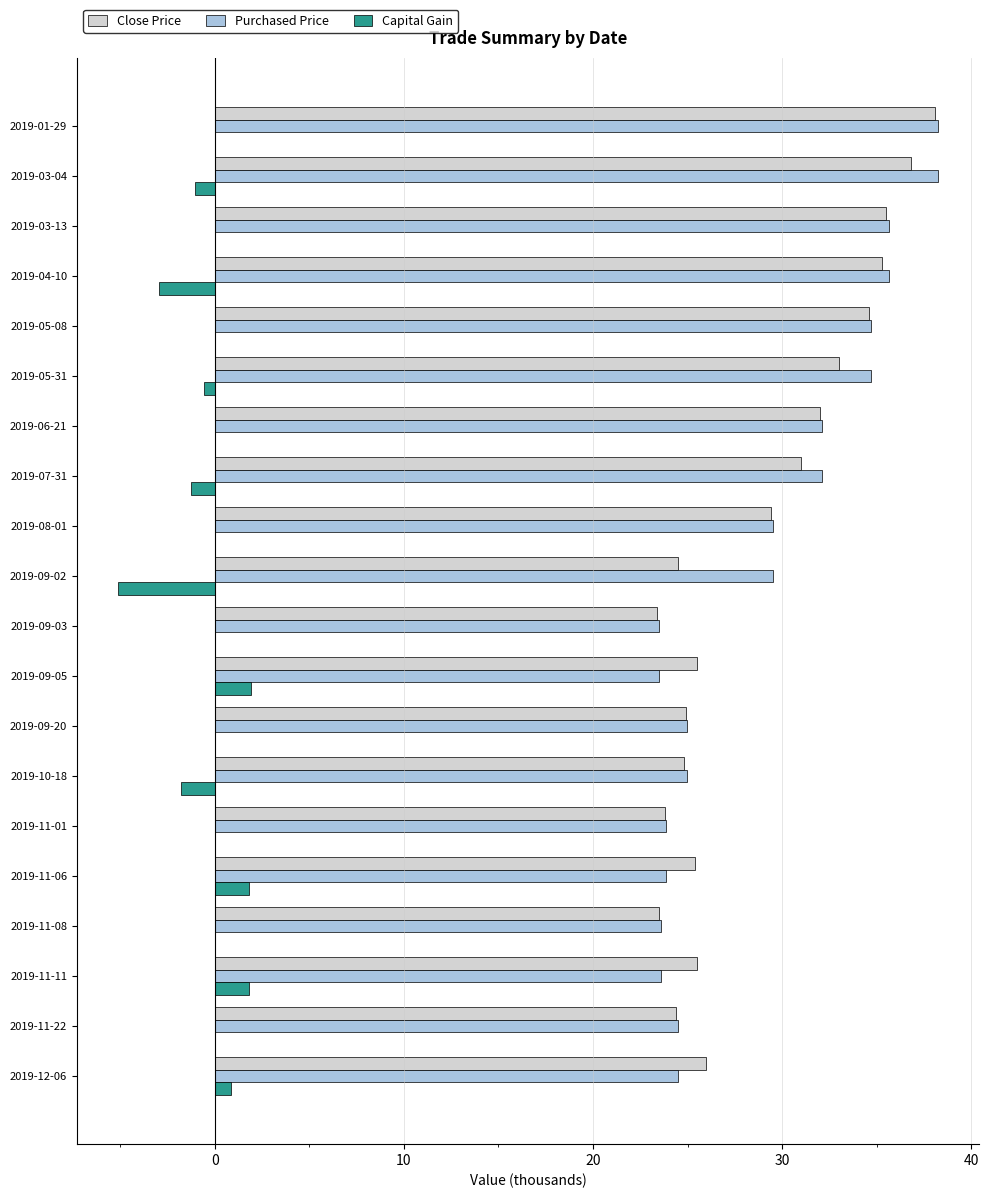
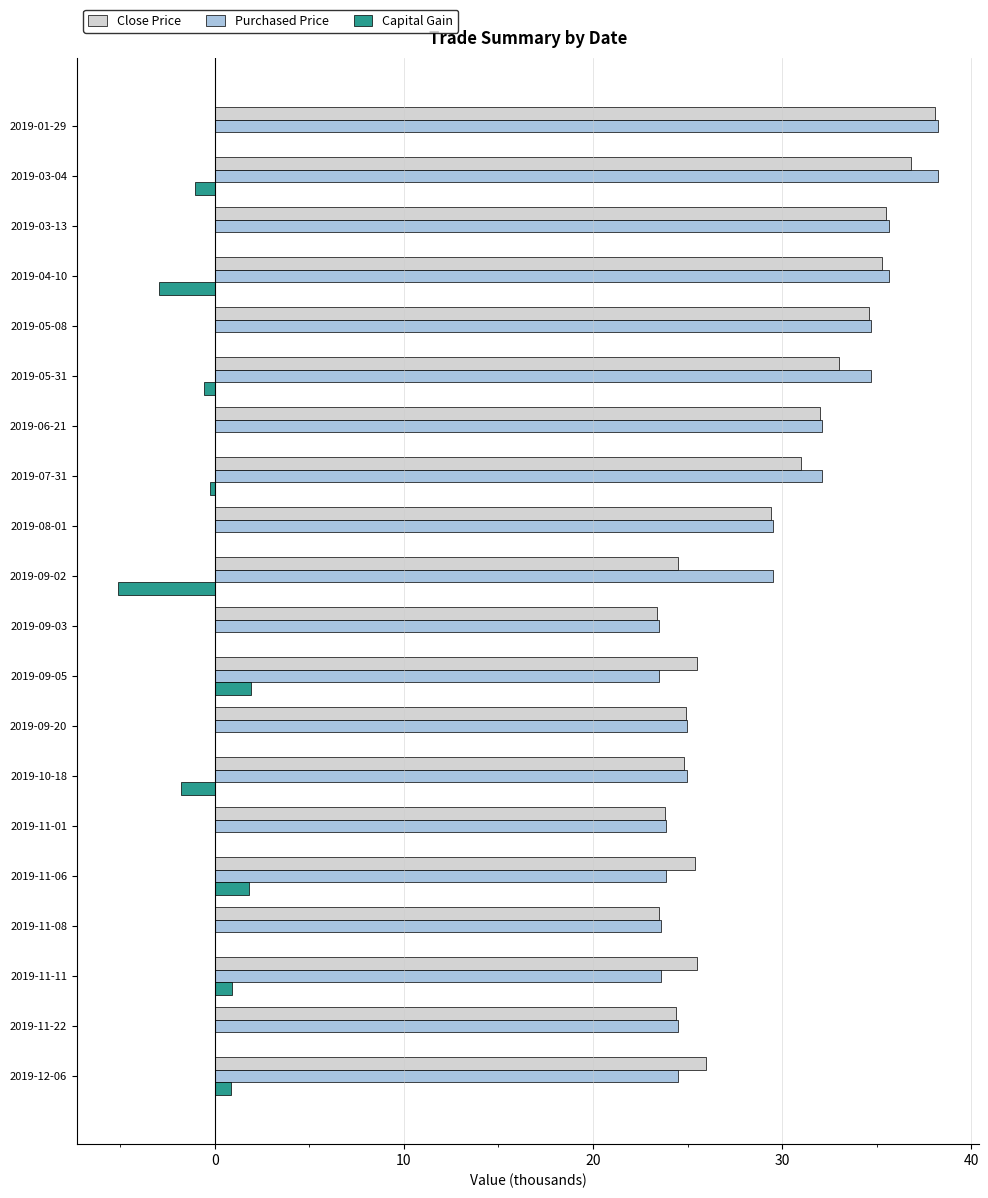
  {
    "Capital Gain": {
      "2019-01-29": 0.0,
      "2019-03-04": -1.0,
      "2019-03-13": 0.0,
      "2019-04-10": -3.0,
      "2019-05-08": 0.0,
      "2019-05-31": -0.6,
      "2019-06-21": 0.0,
-     "2019-07-31": -1.3,
+     "2019-07-31": -0.2,
      "2019-08-01": 0.0,
      "2019-09-02": -5.1,
      "2019-09-03": 0.0,
      "2019-09-05": 1.9,
      "2019-09-20": 0.0,
      "2019-10-18": -1.8,
      "2019-11-01": 0.0,
      "2019-11-06": 1.8,
      "2019-11-08": 0.0,
-     "2019-11-11": 1.8,
+     "2019-11-11": 0.9,
      "2019-11-22": 0.0,
      "2019-12-06": 0.9
    }
  }
